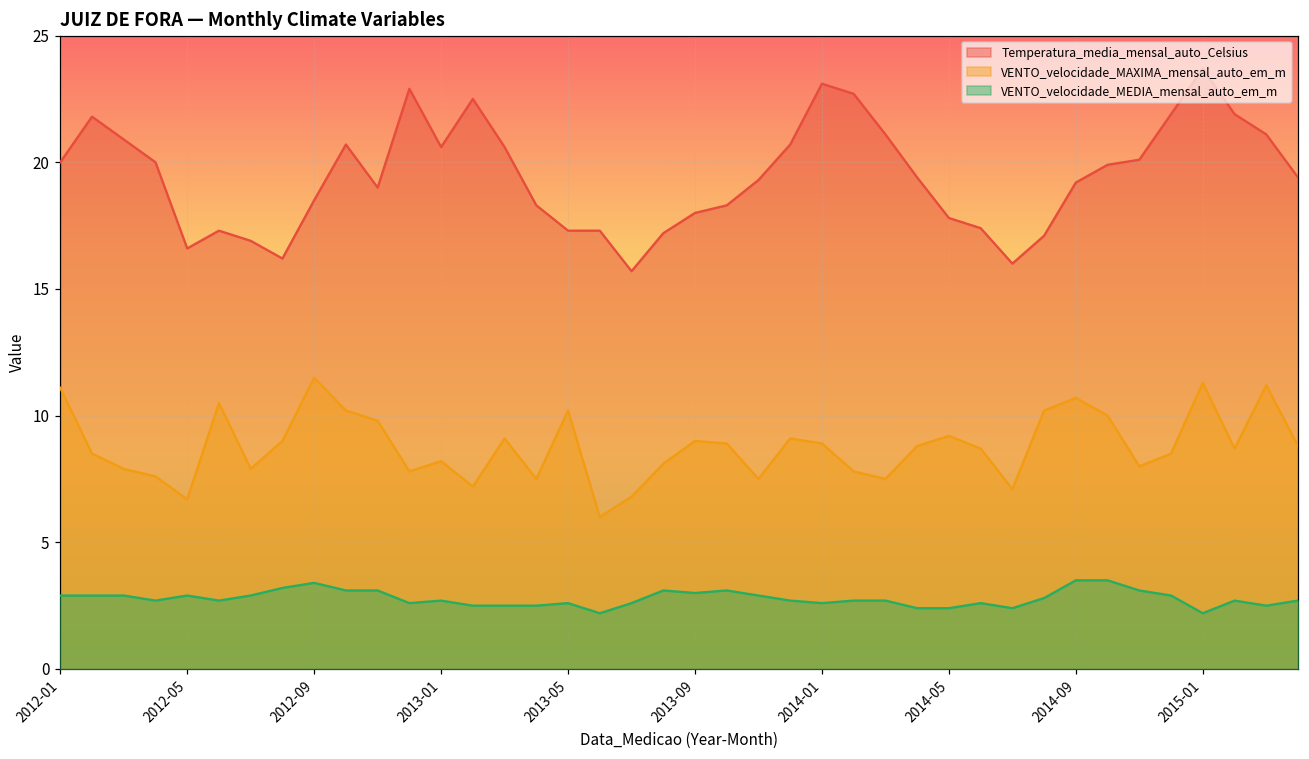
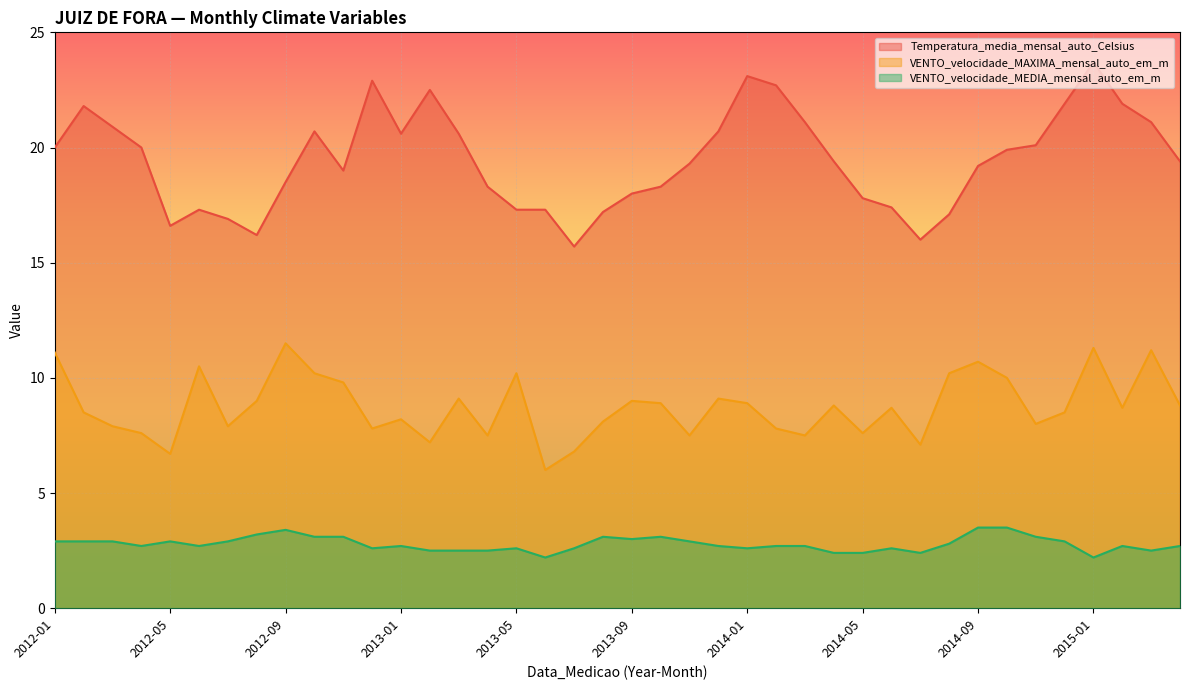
  {
    "Temperatura_media_mensal_auto_Celsius": {
      "2012-01": 20.0,
      "2012-05": 16.6,
      "2012-09": 18.5,
      "2013-01": 20.6,
      "2013-05": 17.3,
      "2013-09": 18.0,
      "2014-01": 23.1,
      "2014-05": 17.8,
      "2014-09": 19.2
    },
    "VENTO_velocidade_MAXIMA_mensal_auto_em_m": {
      "2012-01": 11.1,
      "2012-05": 6.7,
      "2012-09": 11.5,
      "2013-01": 8.2,
      "2013-05": 10.2,
      "2013-09": 9.0,
      "2014-01": 8.9,
-     "2014-05": 9.2,
+     "2014-05": 7.6,
      "2014-09": 10.7,
      "2015-01": 11.3
    },
    "VENTO_velocidade_MEDIA_mensal_auto_em_m": {
      "2012-01": 2.9,
      "2012-05": 2.9,
      "2012-09": 3.4,
      "2013-01": 2.7,
      "2013-05": 2.6,
      "2013-09": 3.0,
      "2014-01": 2.6,
      "2014-05": 2.4,
      "2014-09": 3.5,
      "2015-01": 2.2
    }
  }
